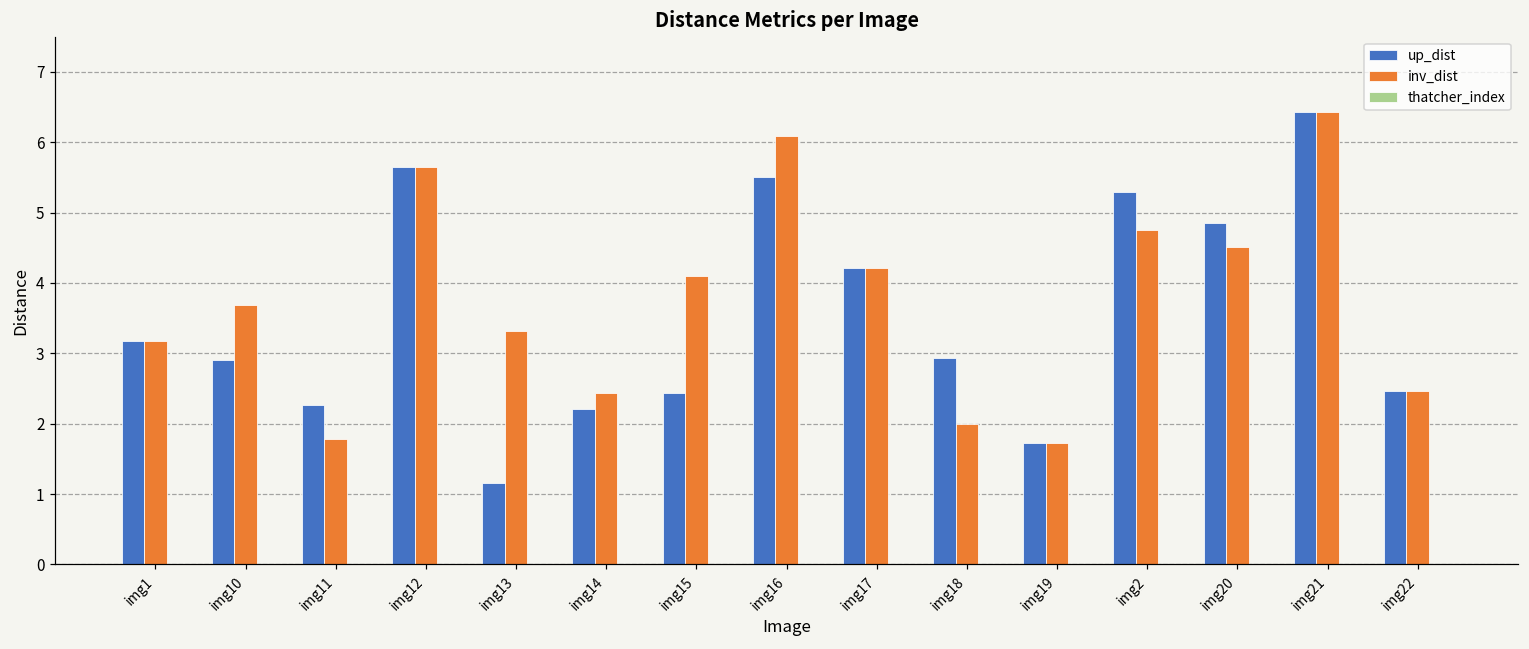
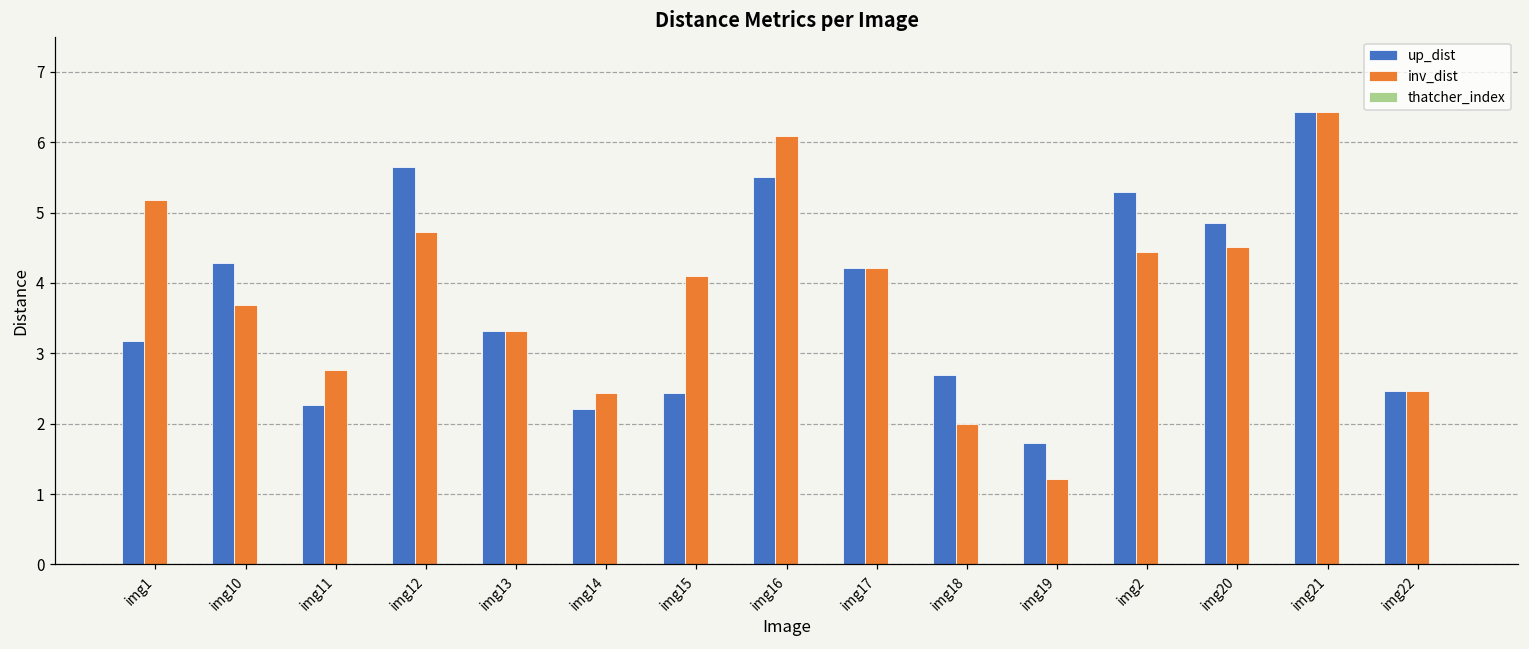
  {
    "up_dist": {
      "img1": 3.2,
-     "img10": 2.9,
+     "img10": 4.3,
      "img11": 2.3,
      "img12": 5.6,
-     "img13": 1.2,
+     "img13": 3.3,
      "img14": 2.2,
      "img15": 2.4,
      "img16": 5.5,
      "img17": 4.2,
-     "img18": 2.9,
+     "img18": 2.7,
      "img19": 1.7,
      "img2": 5.3,
      "img20": 4.9,
      "img21": 6.4,
      "img22": 2.5
    },
    "inv_dist": {
-     "img1": 3.2,
+     "img1": 5.2,
      "img10": 3.7,
-     "img11": 1.8,
-     "img12": 5.6,
+     "img11": 2.8,
+     "img12": 4.7,
      "img13": 3.3,
      "img14": 2.4,
      "img15": 4.1,
      "img16": 6.1,
      "img17": 4.2,
      "img18": 2.0,
-     "img19": 1.7,
-     "img2": 4.7,
+     "img19": 1.2,
+     "img2": 4.4,
      "img20": 4.5,
      "img21": 6.4,
      "img22": 2.5
    },
    "thatcher_index": {
      "img1": 0.0,
      "img10": 0.0,
      "img11": 0.0,
      "img12": 0.0,
      "img13": 0.0,
      "img14": 0.0,
      "img15": 0.0,
      "img16": 0.0,
      "img17": 0.0,
      "img18": 0.0,
      "img19": 0.0,
      "img2": 0.0,
      "img20": 0.0,
      "img21": 0.0,
      "img22": 0.0
    }
  }
